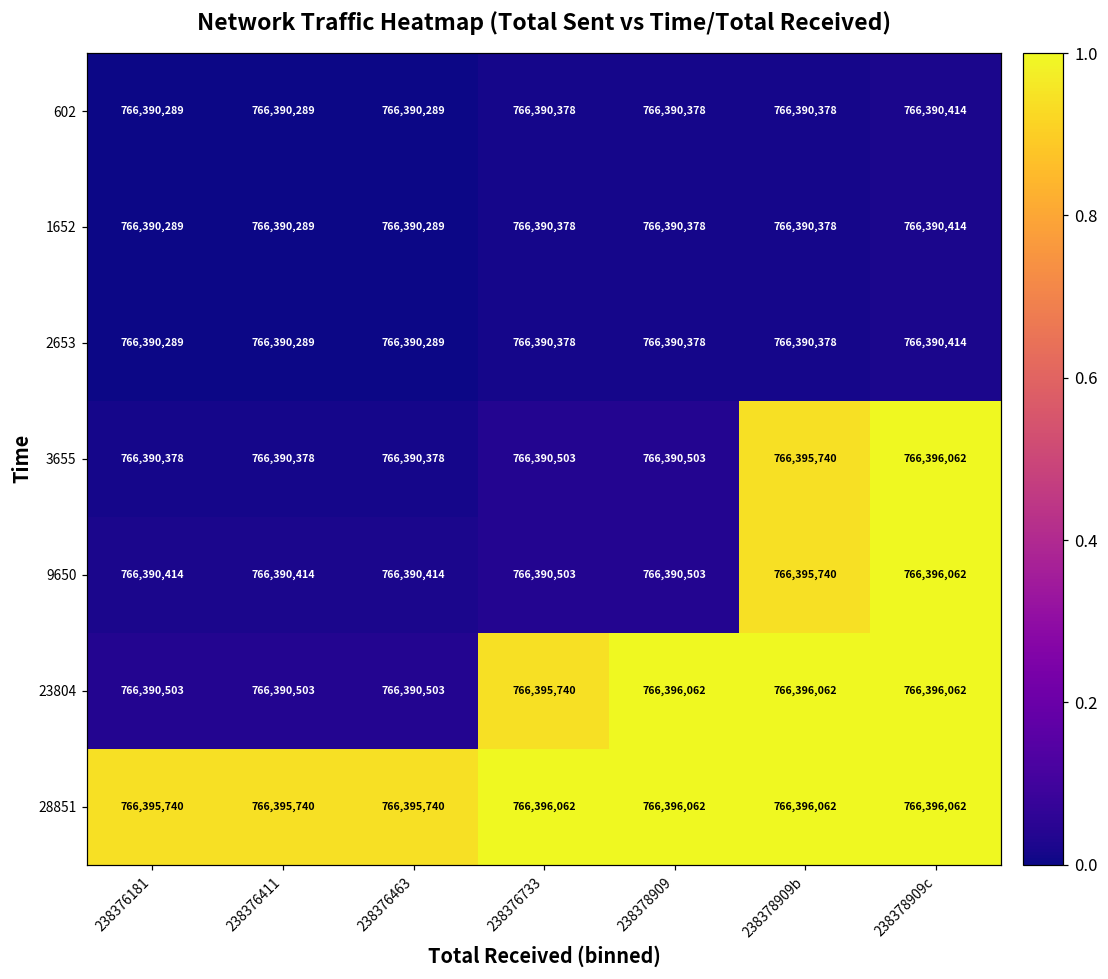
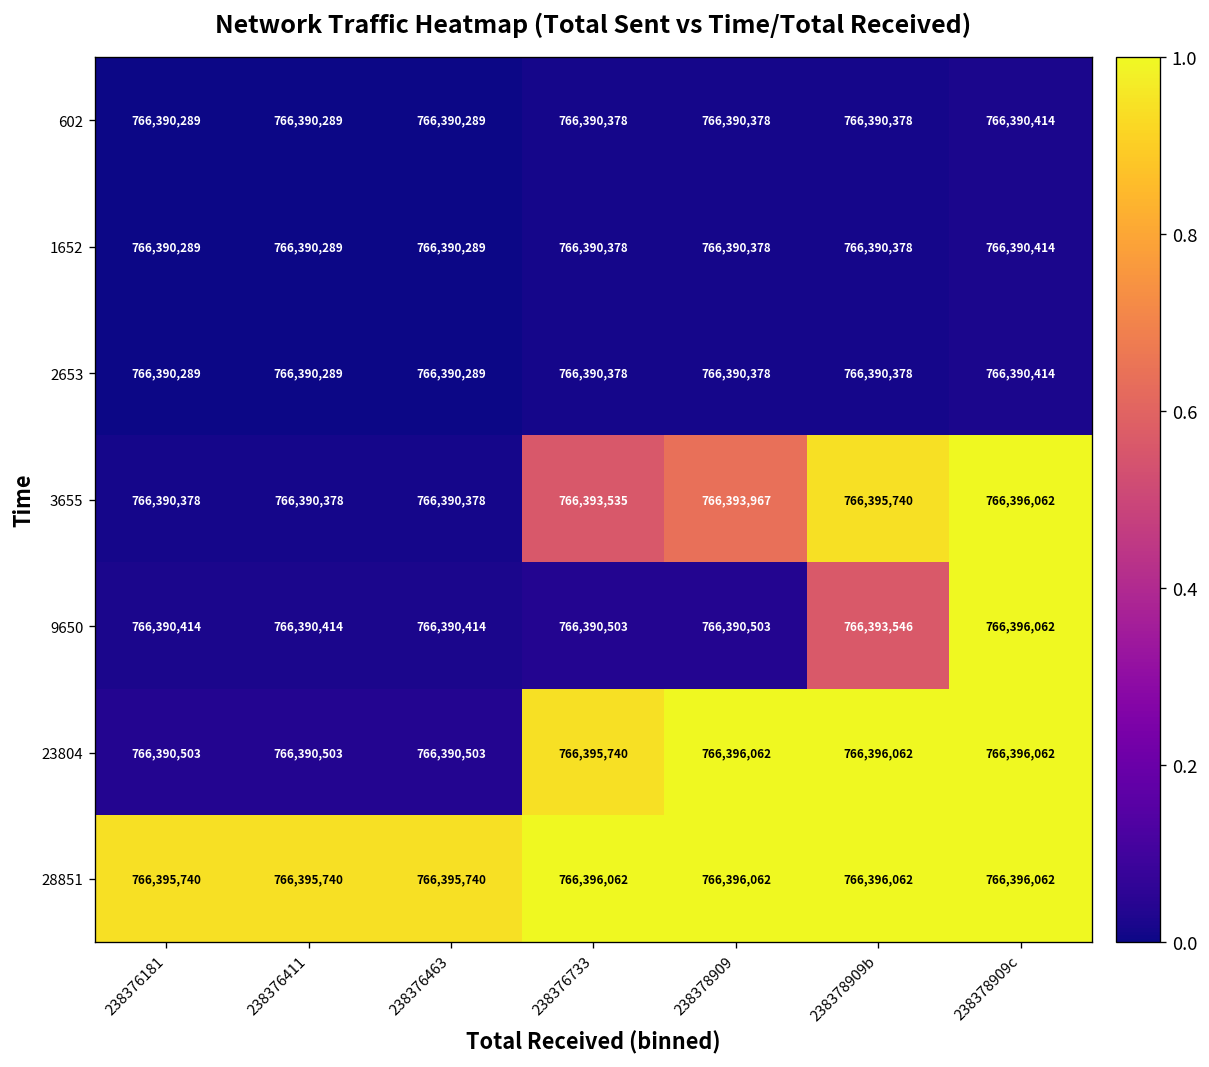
  {
    "602": {
      "238376181": "766,390,289",
      "238376411": "766,390,289",
      "238376463": "766,390,289",
      "238376733": "766,390,378",
      "238378909": "766,390,378",
      "238378909b": "766,390,378",
      "238378909c": "766,390,414"
    },
    "1652": {
      "238376181": "766,390,289",
      "238376411": "766,390,289",
      "238376463": "766,390,289",
      "238376733": "766,390,378",
      "238378909": "766,390,378",
      "238378909b": "766,390,378",
      "238378909c": "766,390,414"
    },
    "2653": {
      "238376181": "766,390,289",
      "238376411": "766,390,289",
      "238376463": "766,390,289",
      "238376733": "766,390,378",
      "238378909": "766,390,378",
      "238378909b": "766,390,378",
      "238378909c": "766,390,414"
    },
    "3655": {
      "238376181": "766,390,378",
      "238376411": "766,390,378",
      "238376463": "766,390,378",
-     "238376733": "766,390,503",
-     "238378909": "766,390,503",
+     "238376733": "766,393,535",
+     "238378909": "766,393,967",
      "238378909b": "766,395,740",
      "238378909c": "766,396,062"
    },
    "9650": {
      "238376181": "766,390,414",
      "238376411": "766,390,414",
      "238376463": "766,390,414",
      "238376733": "766,390,503",
      "238378909": "766,390,503",
-     "238378909b": "766,395,740",
+     "238378909b": "766,393,546",
      "238378909c": "766,396,062"
    },
    "23804": {
      "238376181": "766,390,503",
      "238376411": "766,390,503",
      "238376463": "766,390,503",
      "238376733": "766,395,740",
      "238378909": "766,396,062",
      "238378909b": "766,396,062",
      "238378909c": "766,396,062"
    },
    "28851": {
      "238376181": "766,395,740",
      "238376411": "766,395,740",
      "238376463": "766,395,740",
      "238376733": "766,396,062",
      "238378909": "766,396,062",
      "238378909b": "766,396,062",
      "238378909c": "766,396,062"
    }
  }
